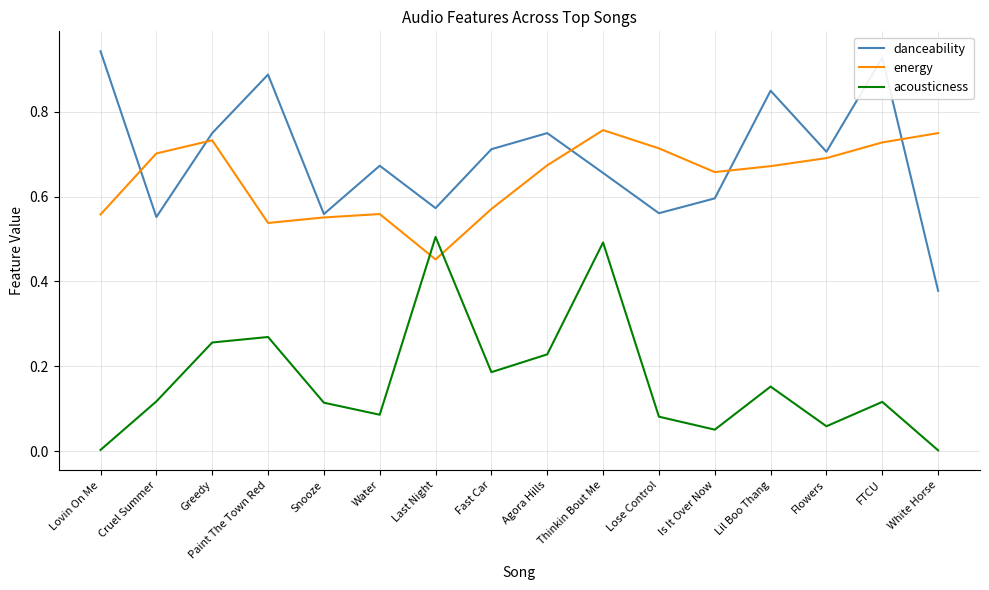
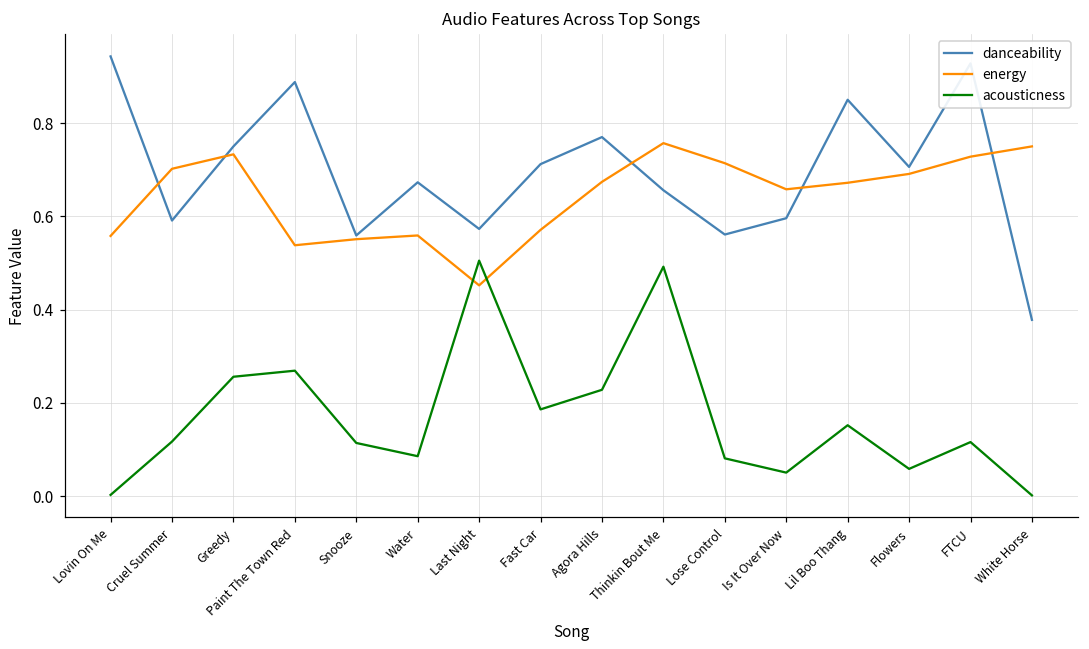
  {
    "danceability": {
      "Lovin On Me": 0.94,
-     "Cruel Summer": 0.55,
+     "Cruel Summer": 0.59,
      "Greedy": 0.75,
      "Paint The Town Red": 0.89,
      "Snooze": 0.56,
      "Water": 0.67,
      "Last Night": 0.57,
      "Fast Car": 0.71,
-     "Agora Hills": 0.75,
+     "Agora Hills": 0.77,
      "Thinkin Bout Me": 0.66,
      "Lose Control": 0.56,
      "Is It Over Now": 0.60,
      "Lil Boo Thang": 0.85,
      "Flowers": 0.71,
      "White Horse": 0.38
    },
    "energy": {
      "Lovin On Me": 0.56,
      "Cruel Summer": 0.70,
      "Greedy": 0.73,
      "Paint The Town Red": 0.54,
      "Snooze": 0.55,
      "Water": 0.56,
      "Last Night": 0.45,
      "Fast Car": 0.57,
      "Agora Hills": 0.67,
      "Thinkin Bout Me": 0.76,
      "Lose Control": 0.71,
      "Is It Over Now": 0.66,
      "Lil Boo Thang": 0.67,
      "Flowers": 0.69,
      "FTCU": 0.73,
      "White Horse": 0.75
    },
    "acousticness": {
      "Lovin On Me": 0.00,
      "Cruel Summer": 0.12,
      "Greedy": 0.26,
      "Paint The Town Red": 0.27,
      "Snooze": 0.11,
      "Water": 0.09,
      "Last Night": 0.51,
      "Fast Car": 0.19,
      "Agora Hills": 0.23,
      "Thinkin Bout Me": 0.49,
      "Lose Control": 0.08,
      "Is It Over Now": 0.05,
      "Lil Boo Thang": 0.15,
      "Flowers": 0.06,
      "FTCU": 0.12,
      "White Horse": 0.00
    }
  }
